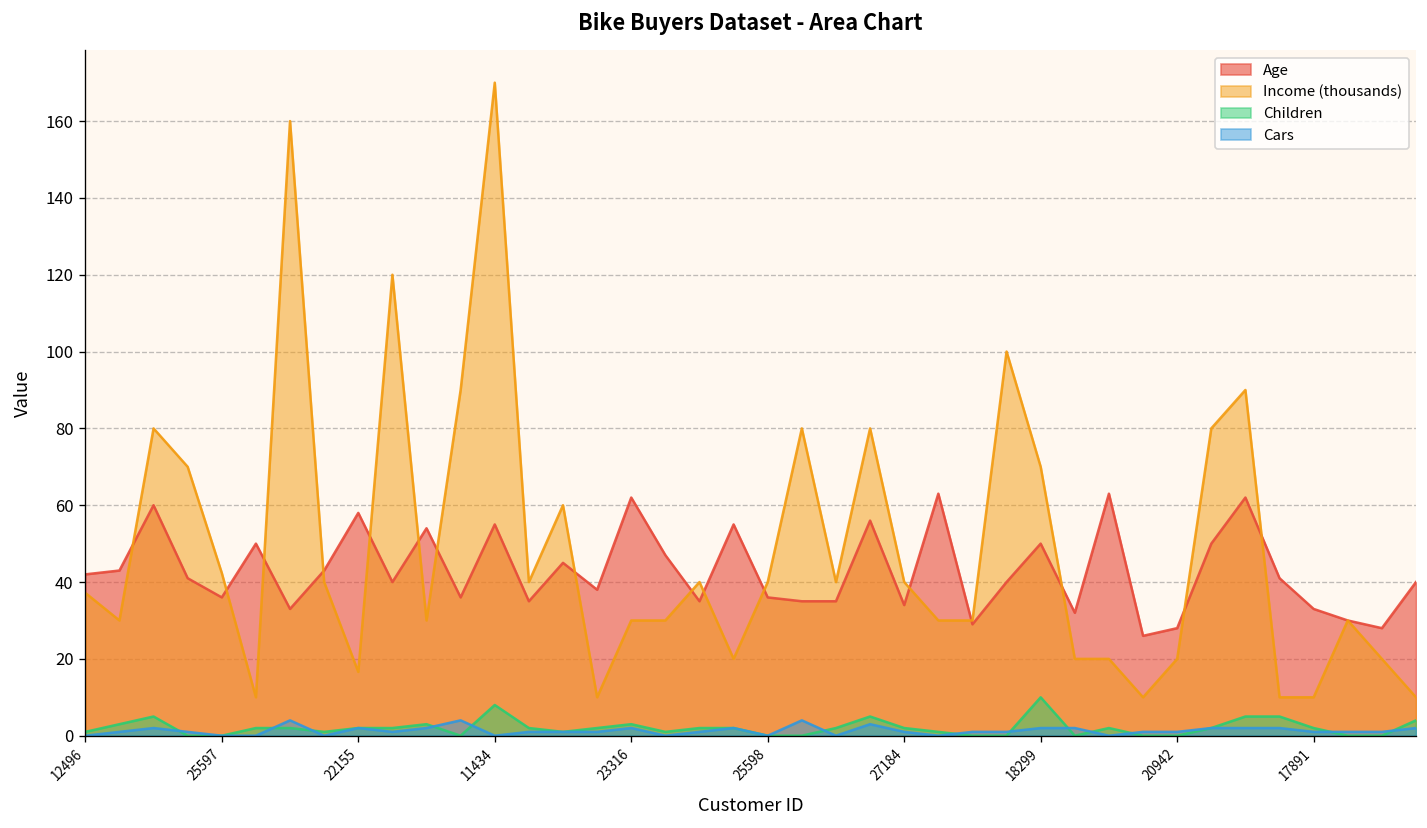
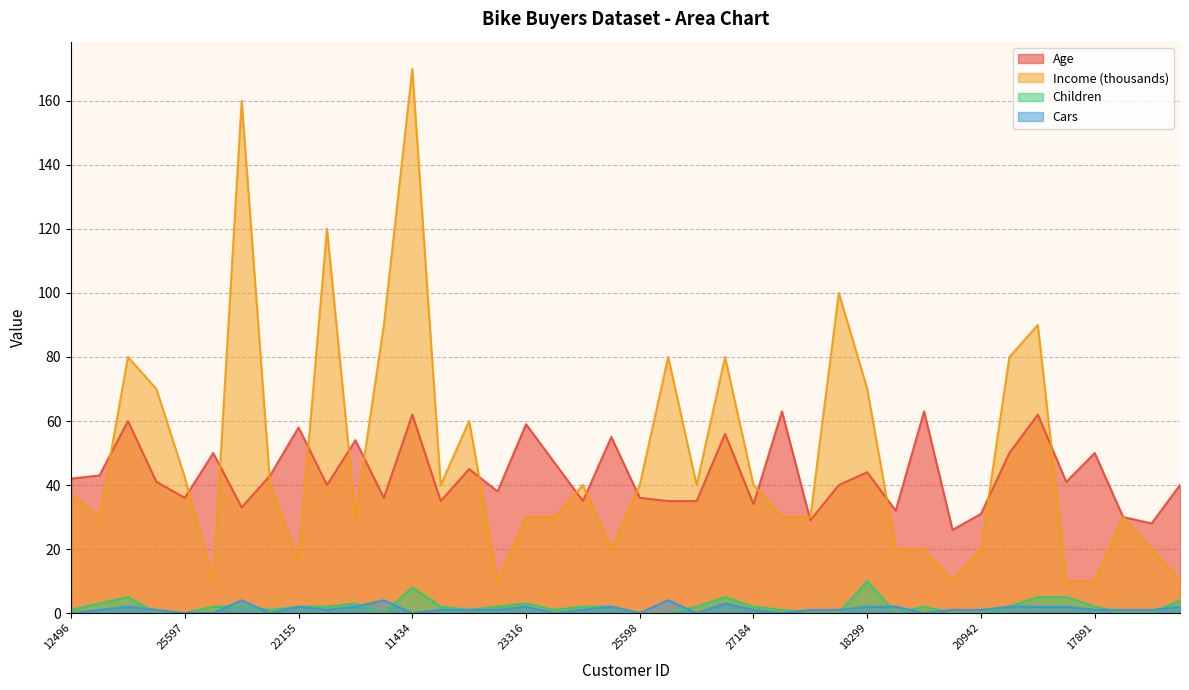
  {
    "Age": {
      "12496": 42,
      "25597": 36,
      "22155": 58,
-     "11434": 55,
-     "23316": 62,
+     "11434": 62,
+     "23316": 59,
      "25598": 36,
      "27184": 34,
-     "18299": 50,
-     "20942": 28,
-     "17891": 33
+     "18299": 44,
+     "20942": 31,
+     "17891": 50
    },
    "Income (thousands)": {
      "12496": 37,
      "25597": 42,
      "22155": 17,
      "11434": 170,
      "23316": 30,
      "25598": 40,
      "27184": 40,
      "18299": 70,
      "20942": 20,
      "17891": 10
    },
    "Children": {
      "12496": 1,
      "11434": 8,
      "23316": 3,
      "27184": 2,
      "18299": 10,
      "20942": 0,
      "17891": 2
    },
    "Cars": {
      "12496": 0,
      "11434": 0,
      "23316": 2,
      "27184": 1,
      "18299": 2,
      "20942": 1,
      "17891": 1
    }
  }
